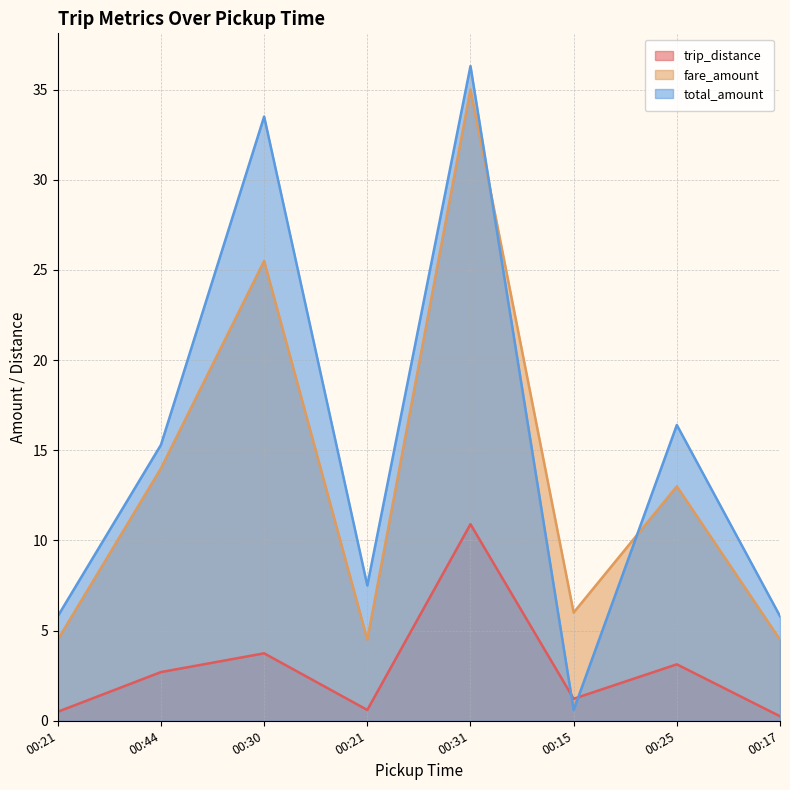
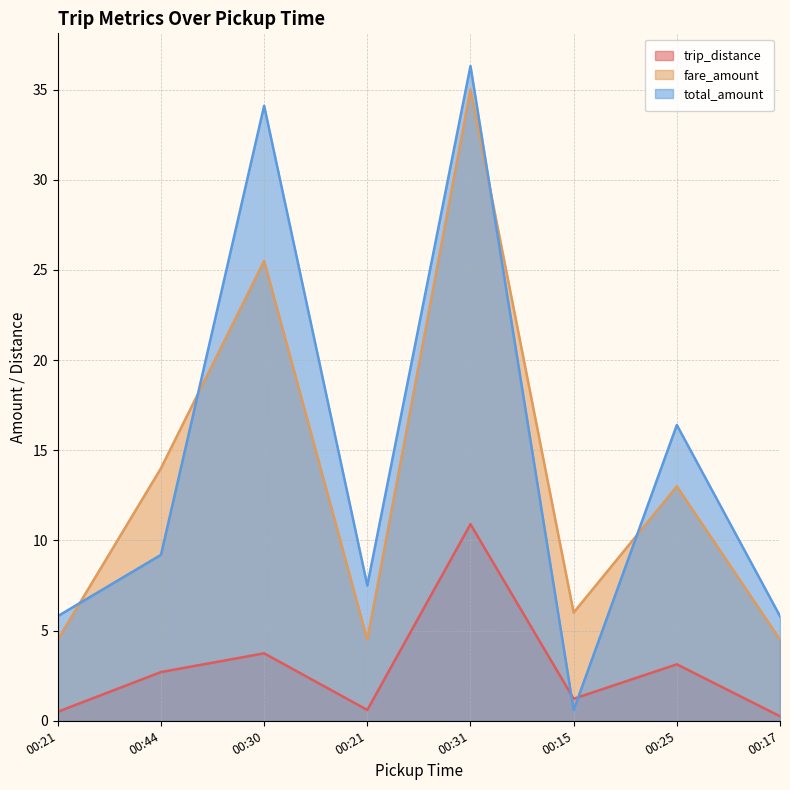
  {
    "total_amount": {
-     "00:44": 15.3,
-     "00:30": 33.5,
+     "00:44": 9.2,
+     "00:30": 34.1,
      "00:31": 36.3,
      "00:15": 0.6,
      "00:25": 16.4,
      "00:17": 5.8
    }
  }
